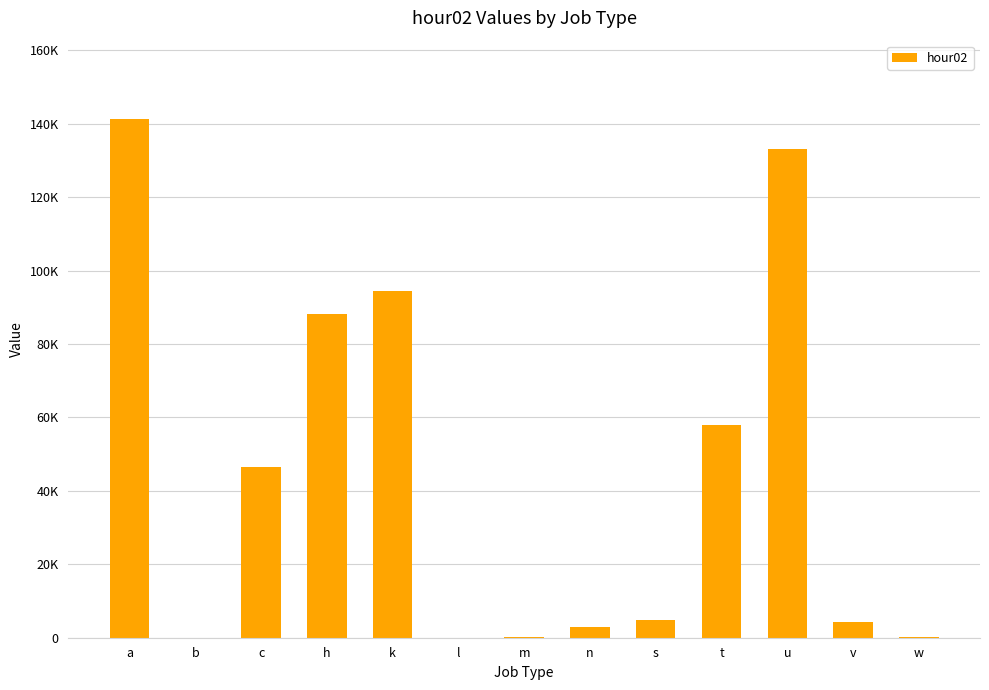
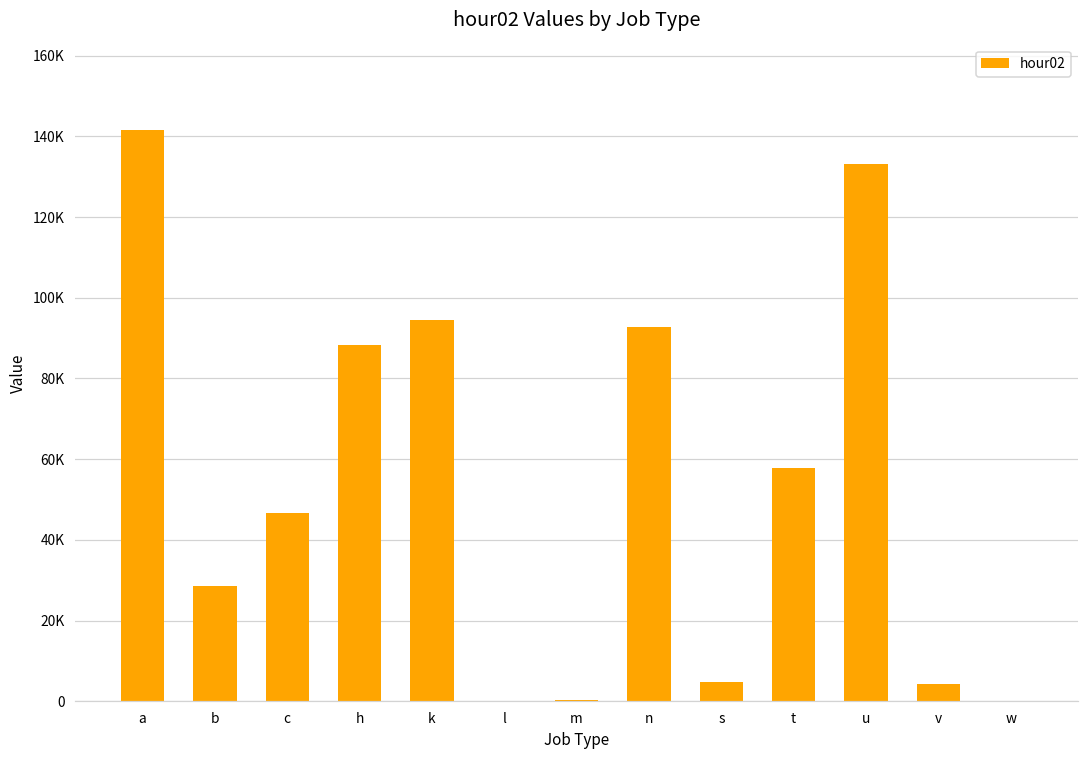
  {
    "a": 141000,
-   "b": 0,
+   "b": 29000,
    "c": 47000,
    "h": 88000,
    "k": 95000,
-   "n": 3000,
+   "n": 93000,
    "s": 5000,
    "t": 58000,
    "u": 133000,
    "v": 4000
  }
